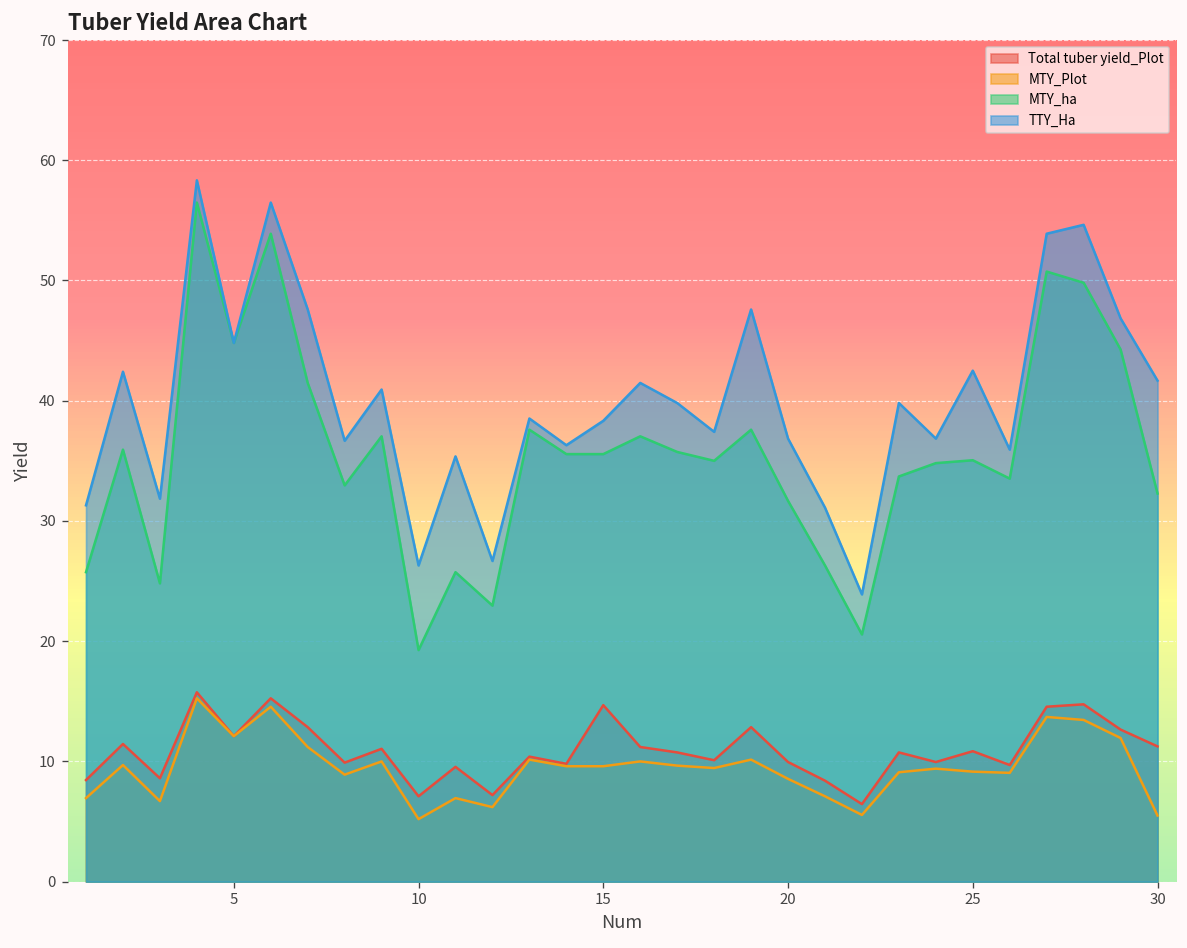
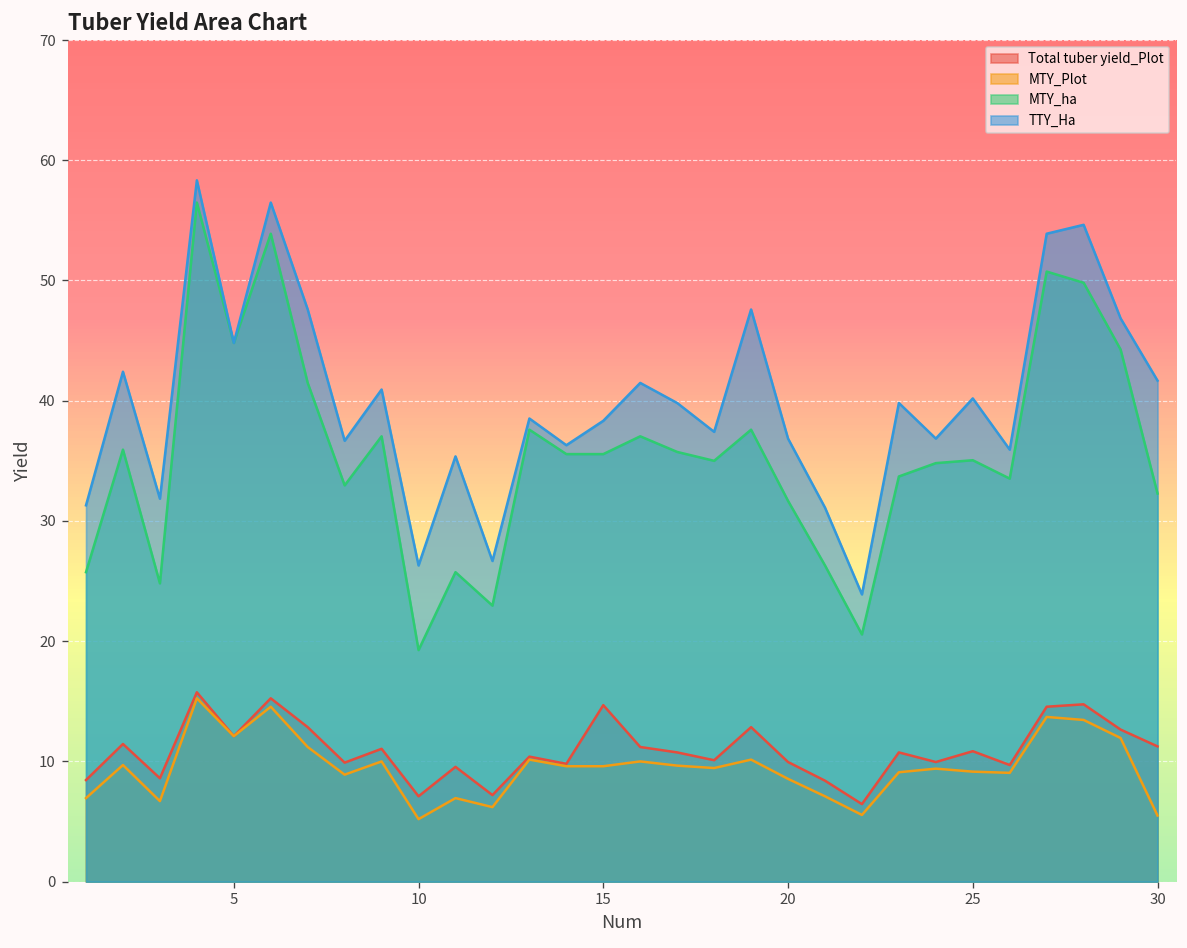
  {
    "Total tuber yield_Plot": {
      "10": 7.1,
      "15": 14.7,
      "20": 10.0,
      "25": 10.9,
      "30": 11.3
    },
    "MTY_Plot": {
      "10": 5.2,
      "15": 9.6,
      "20": 8.6,
      "25": 9.2,
      "30": 5.5
    },
    "MTY_ha": {
      "10": 19.3,
      "15": 35.6,
      "20": 31.7,
      "25": 35.1,
      "30": 32.3
    },
    "TTY_Ha": {
      "10": 26.3,
      "15": 38.3,
      "20": 36.9,
-     "25": 42.5,
+     "25": 40.2,
      "30": 41.7
    }
  }
